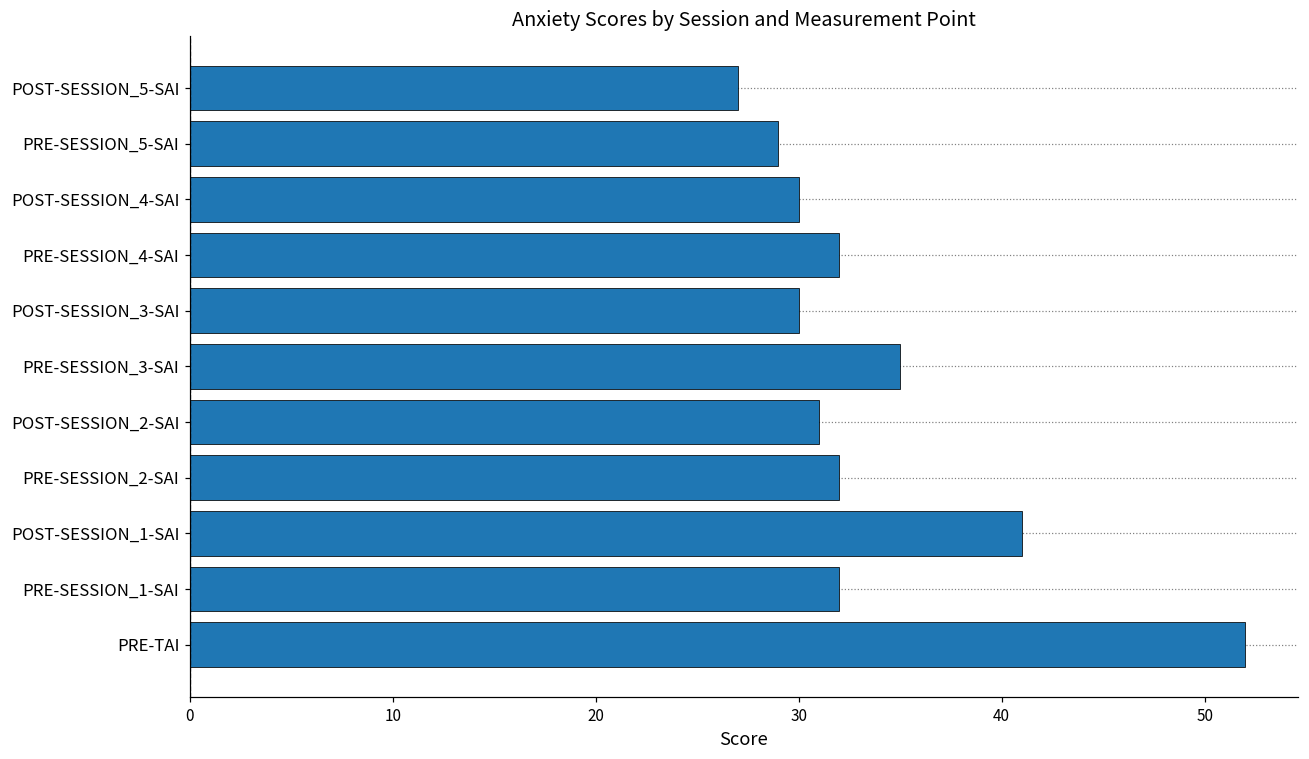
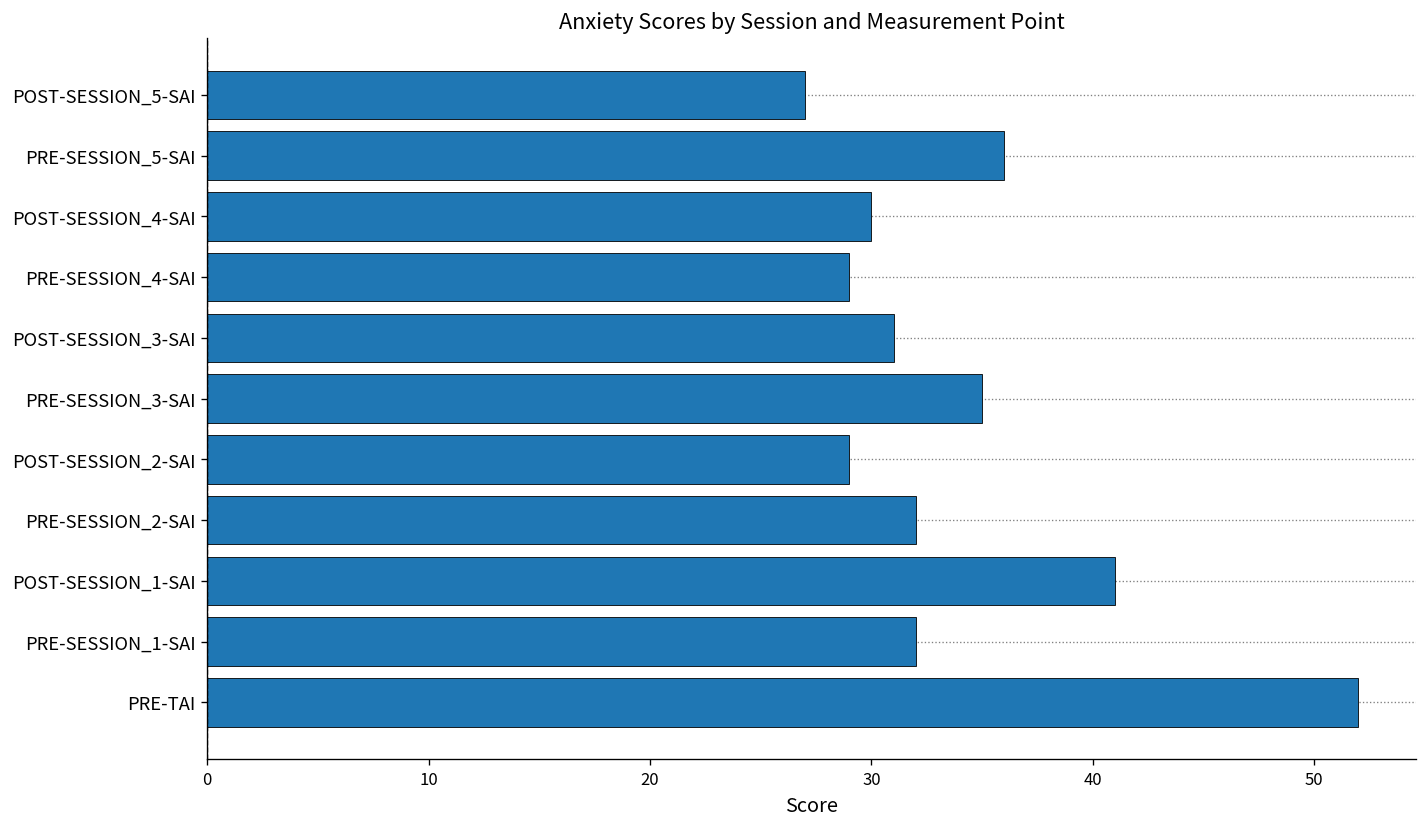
  {
    "POST-SESSION_5-SAI": 27,
-   "PRE-SESSION_5-SAI": 29,
+   "PRE-SESSION_5-SAI": 36,
    "POST-SESSION_4-SAI": 30,
-   "PRE-SESSION_4-SAI": 32,
-   "POST-SESSION_3-SAI": 30,
+   "PRE-SESSION_4-SAI": 29,
+   "POST-SESSION_3-SAI": 31,
    "PRE-SESSION_3-SAI": 35,
-   "POST-SESSION_2-SAI": 31,
+   "POST-SESSION_2-SAI": 29,
    "PRE-SESSION_2-SAI": 32,
    "POST-SESSION_1-SAI": 41,
    "PRE-SESSION_1-SAI": 32,
    "PRE-TAI": 52
  }
